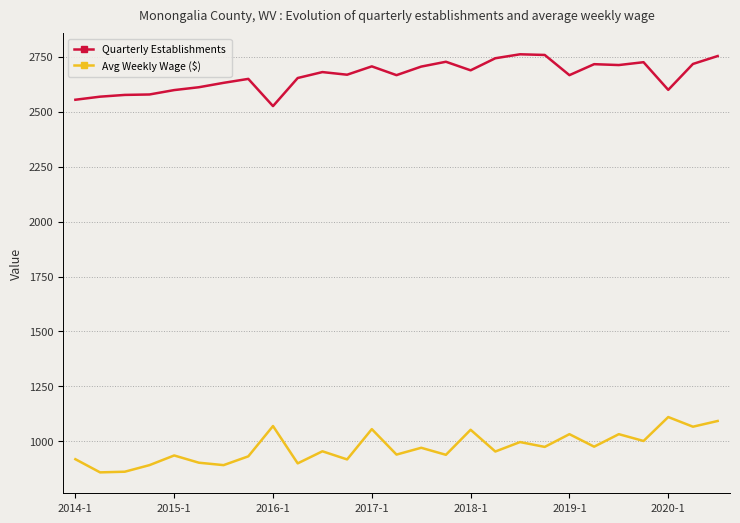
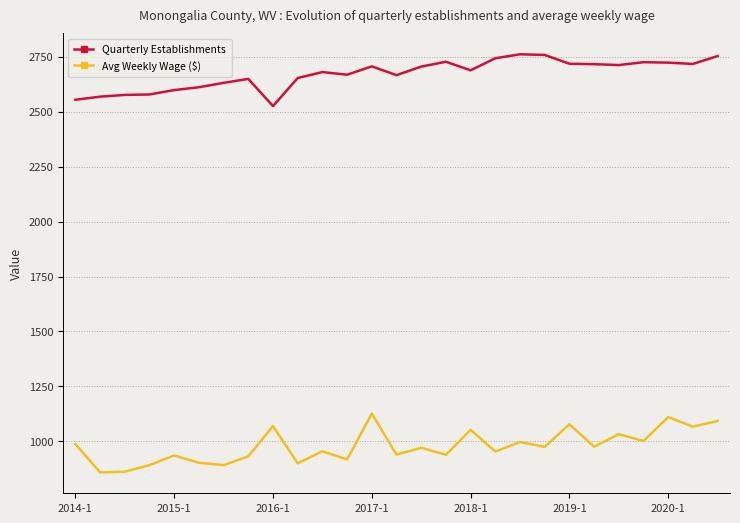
  {
    "Quarterly Establishments": {
      "2014-1": 2560,
      "2015-1": 2600,
      "2016-1": 2530,
      "2017-1": 2710,
      "2018-1": 2690,
-     "2019-1": 2670,
-     "2020-1": 2600
+     "2019-1": 2720,
+     "2020-1": 2720
    },
    "Avg Weekly Wage ($)": {
-     "2014-1": 920,
+     "2014-1": 990,
      "2015-1": 940,
      "2016-1": 1070,
-     "2017-1": 1060,
+     "2017-1": 1130,
      "2018-1": 1050,
-     "2019-1": 1030,
+     "2019-1": 1080,
      "2020-1": 1110
    }
  }
